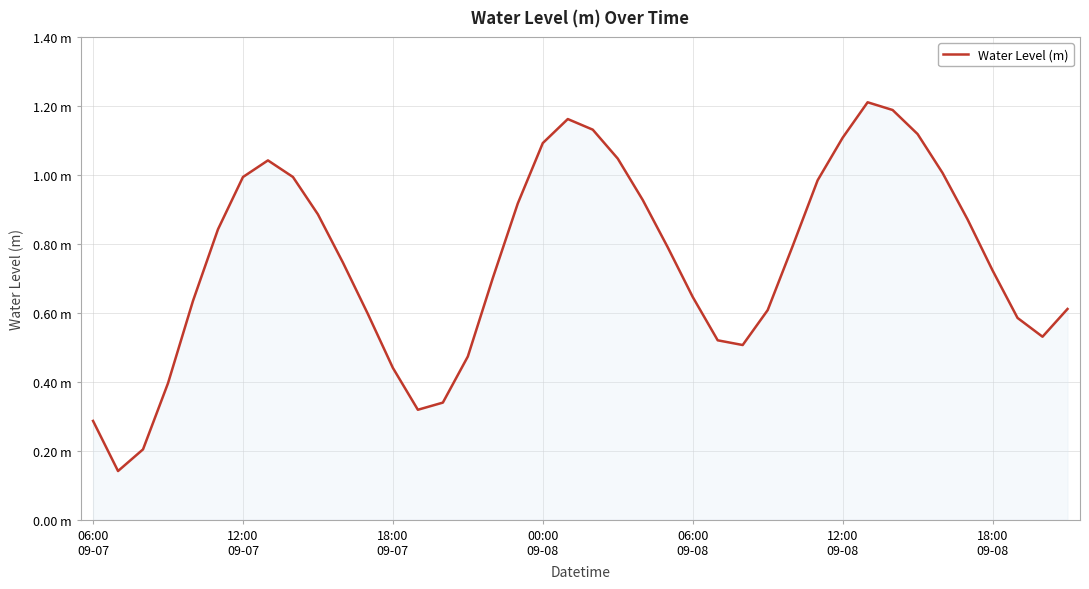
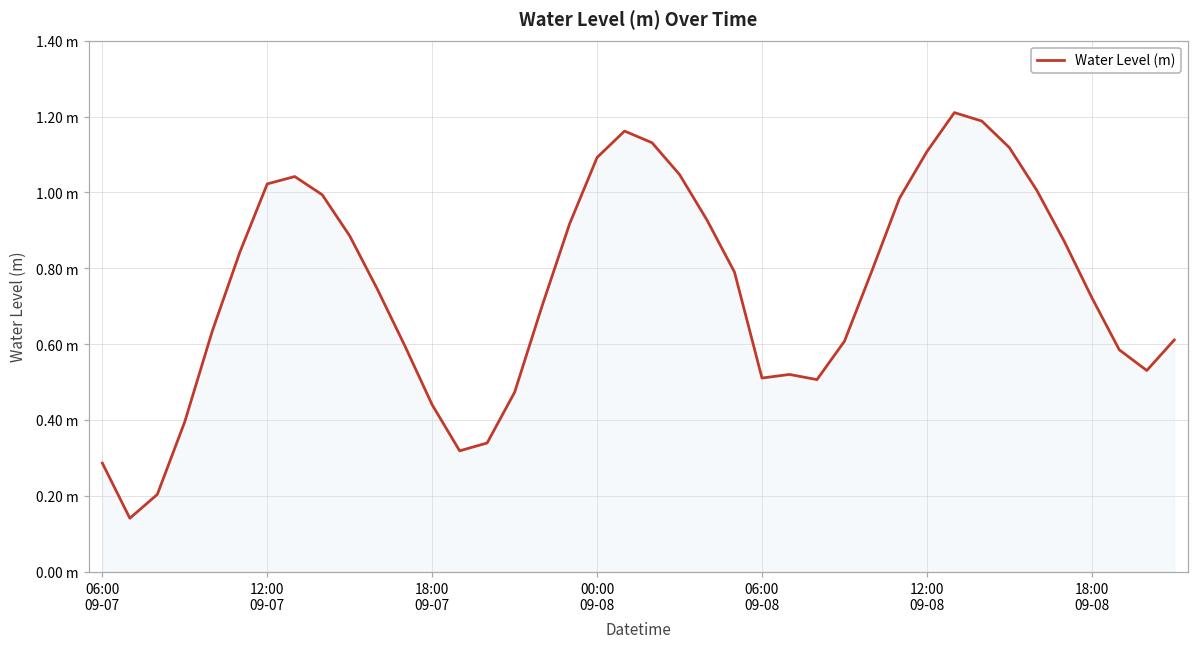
  {
    "06:00 09-07": "0.29 m",
-   "12:00 09-07": "0.99 m",
+   "12:00 09-07": "1.02 m",
    "18:00 09-07": "0.44 m",
    "00:00 09-08": "1.09 m",
-   "06:00 09-08": "0.65 m",
+   "06:00 09-08": "0.51 m",
    "12:00 09-08": "1.11 m",
    "18:00 09-08": "0.72 m"
  }
